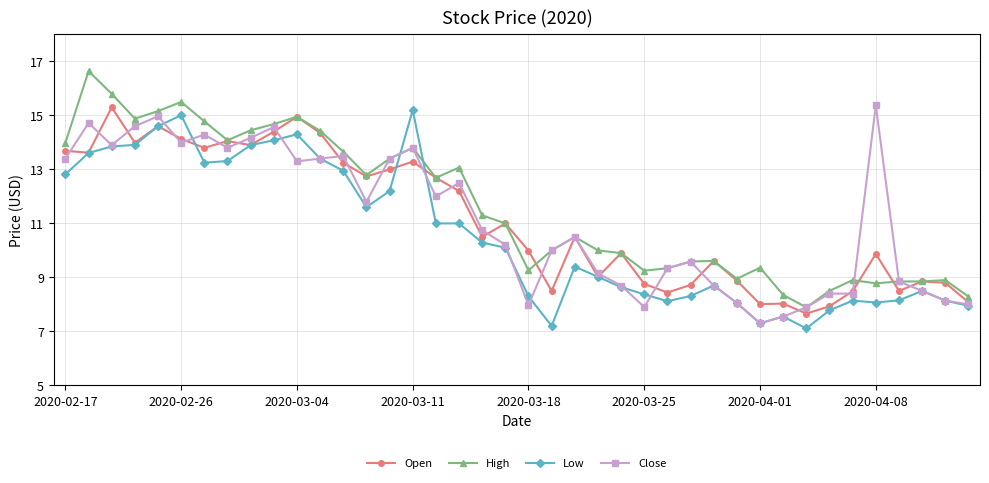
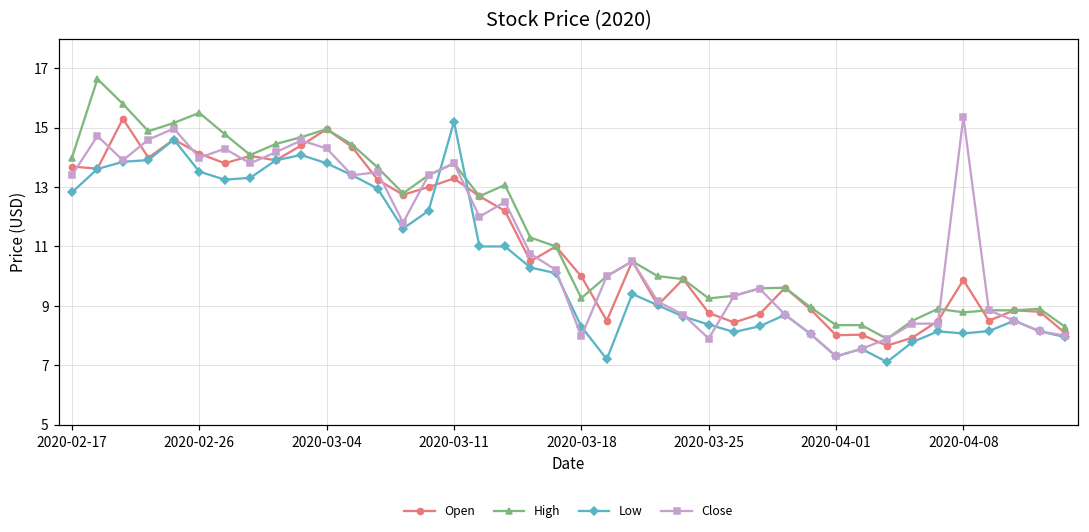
  {
    "Open": {
      "2020-02-17": 13.7,
      "2020-02-26": 14.1,
      "2020-03-11": 13.3,
      "2020-03-18": 10.0,
      "2020-03-25": 8.8,
      "2020-04-01": 8.0,
      "2020-04-08": 9.9
    },
    "High": {
      "2020-02-17": 14.0,
      "2020-02-26": 15.5,
      "2020-03-18": 9.3,
      "2020-03-25": 9.3,
-     "2020-04-01": 9.4,
+     "2020-04-01": 8.4,
      "2020-04-08": 8.8
    },
    "Low": {
      "2020-02-17": 12.8,
-     "2020-02-26": 15.0,
-     "2020-03-04": 14.3,
+     "2020-02-26": 13.5,
+     "2020-03-04": 13.8,
      "2020-03-11": 15.2,
      "2020-03-18": 8.3,
      "2020-03-25": 8.4,
      "2020-04-08": 8.1
    },
    "Close": {
      "2020-02-17": 13.4,
      "2020-02-26": 14.0,
-     "2020-03-04": 13.3,
+     "2020-03-04": 14.3,
      "2020-03-18": 8.0,
      "2020-03-25": 7.9,
      "2020-04-08": 15.4
    }
  }
